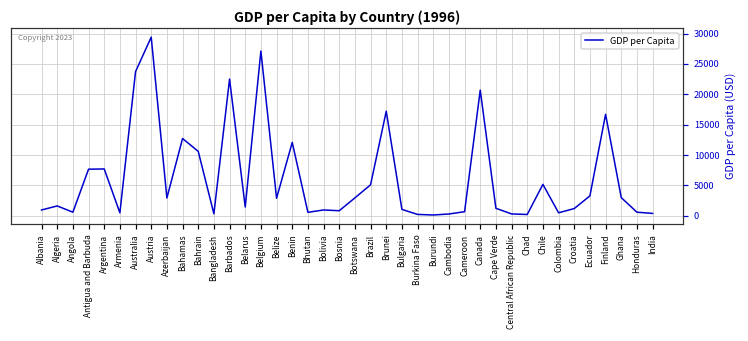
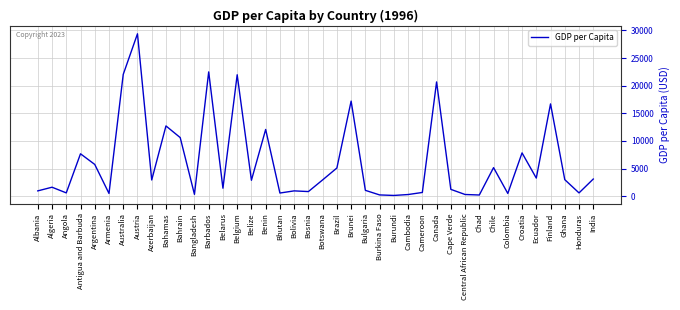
  {
    "Albania": 1000,
    "Algeria": 2000,
    "Angola": 1000,
    "Antigua and Barbuda": 8000,
-   "Argentina": 8000,
+   "Argentina": 6000,
    "Armenia": 1000,
-   "Australia": 24000,
+   "Australia": 22000,
    "Austria": 29000,
    "Azerbaijan": 3000,
    "Bahamas": 13000,
    "Bahrain": 11000,
    "Bangladesh": 0,
    "Barbados": 23000,
    "Belarus": 1000,
-   "Belgium": 27000,
+   "Belgium": 22000,
    "Belize": 3000,
    "Benin": 12000,
    "Bhutan": 1000,
    "Bolivia": 1000,
    "Bosnia": 1000,
    "Botswana": 3000,
    "Brazil": 5000,
    "Brunei": 17000,
    "Bulgaria": 1000,
    "Burkina Faso": 0,
    "Burundi": 0,
    "Cambodia": 0,
    "Cameroon": 1000,
    "Canada": 21000,
    "Cape Verde": 1000,
    "Central African Republic": 0,
    "Chad": 0,
    "Chile": 5000,
    "Colombia": 1000,
-   "Croatia": 1000,
+   "Croatia": 8000,
    "Ecuador": 3000,
    "Finland": 17000,
    "Ghana": 3000,
    "Honduras": 1000,
-   "India": 0
+   "India": 3000
  }
